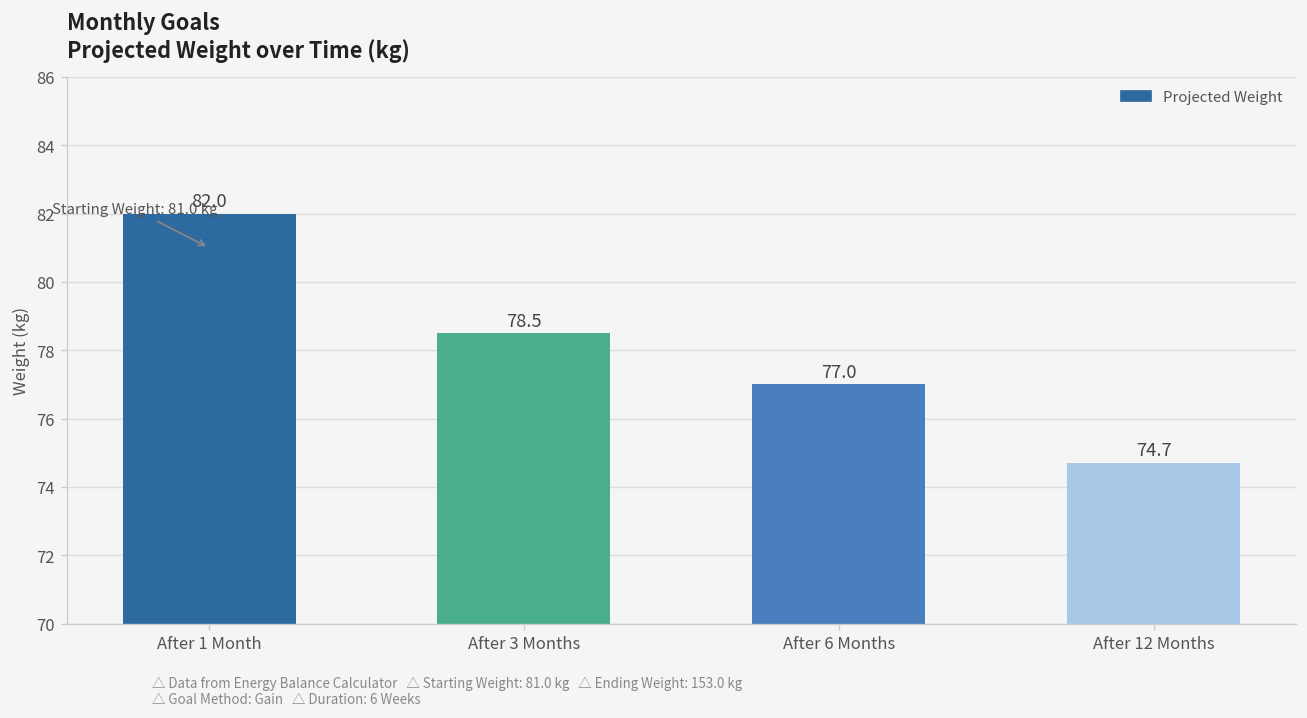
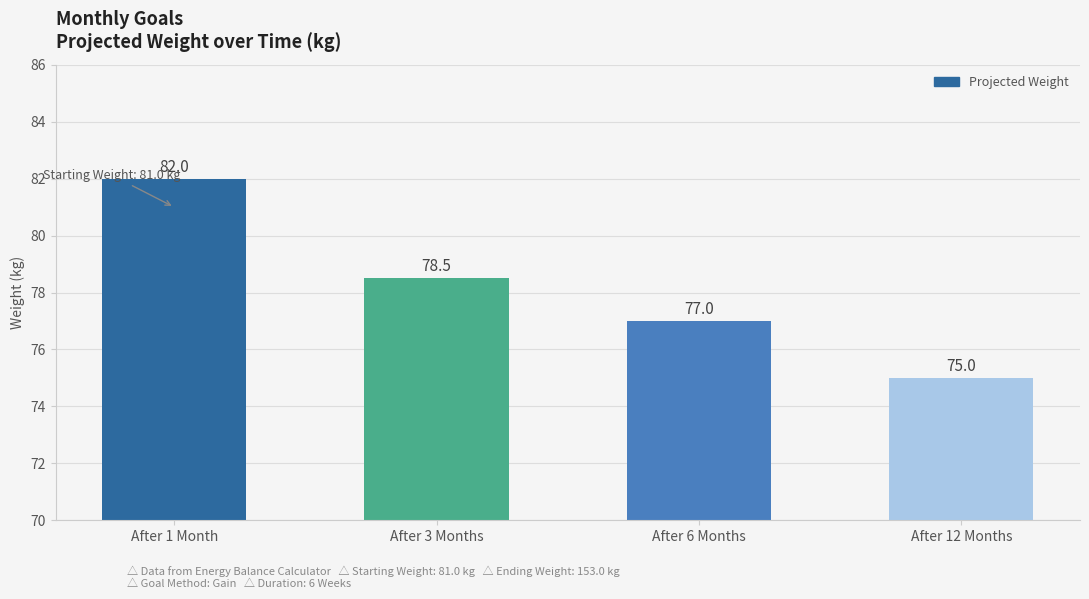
  {
    "After 3 Months": 78.5,
    "After 6 Months": 77.0,
-   "After 12 Months": 74.7
+   "After 12 Months": 75.0
  }
